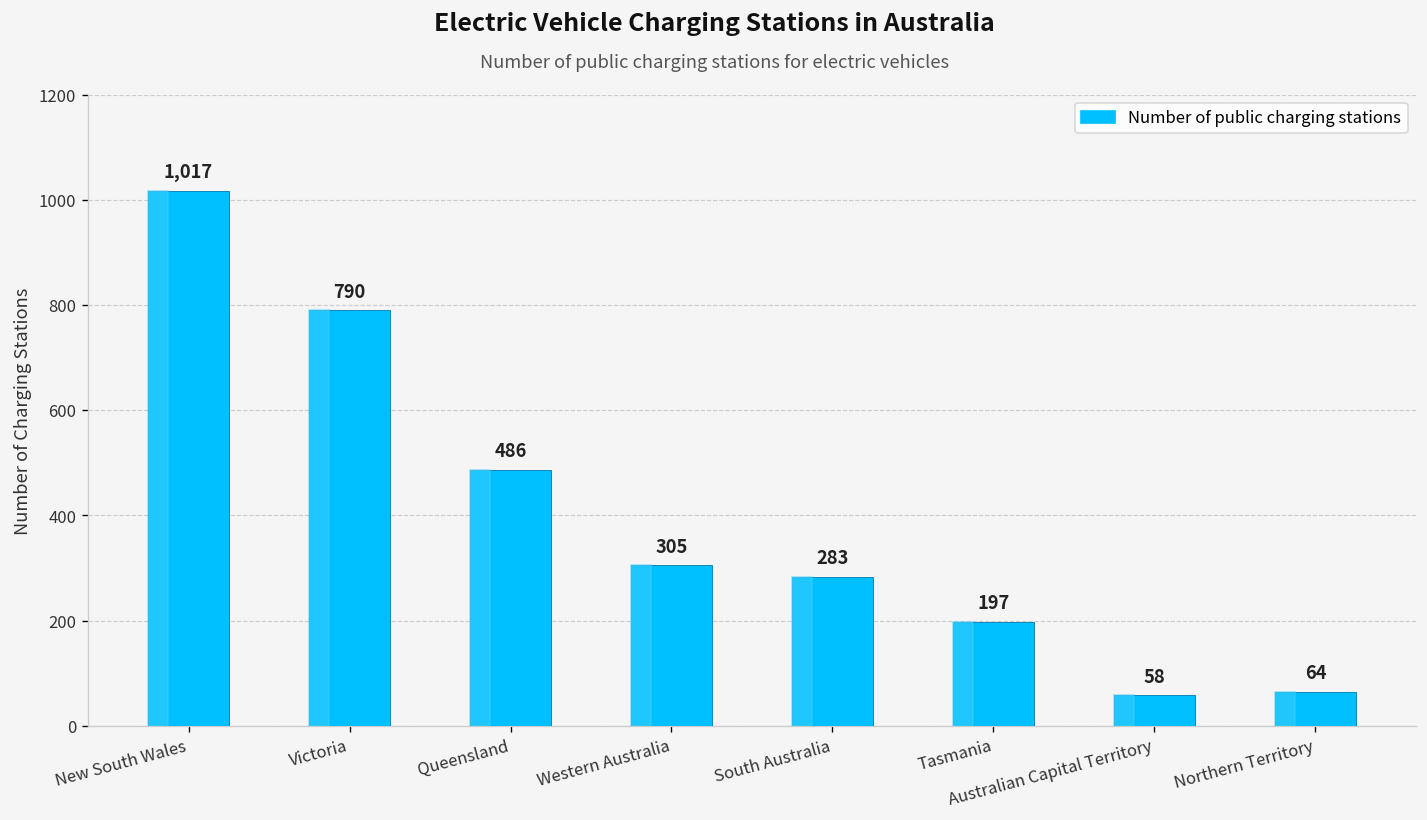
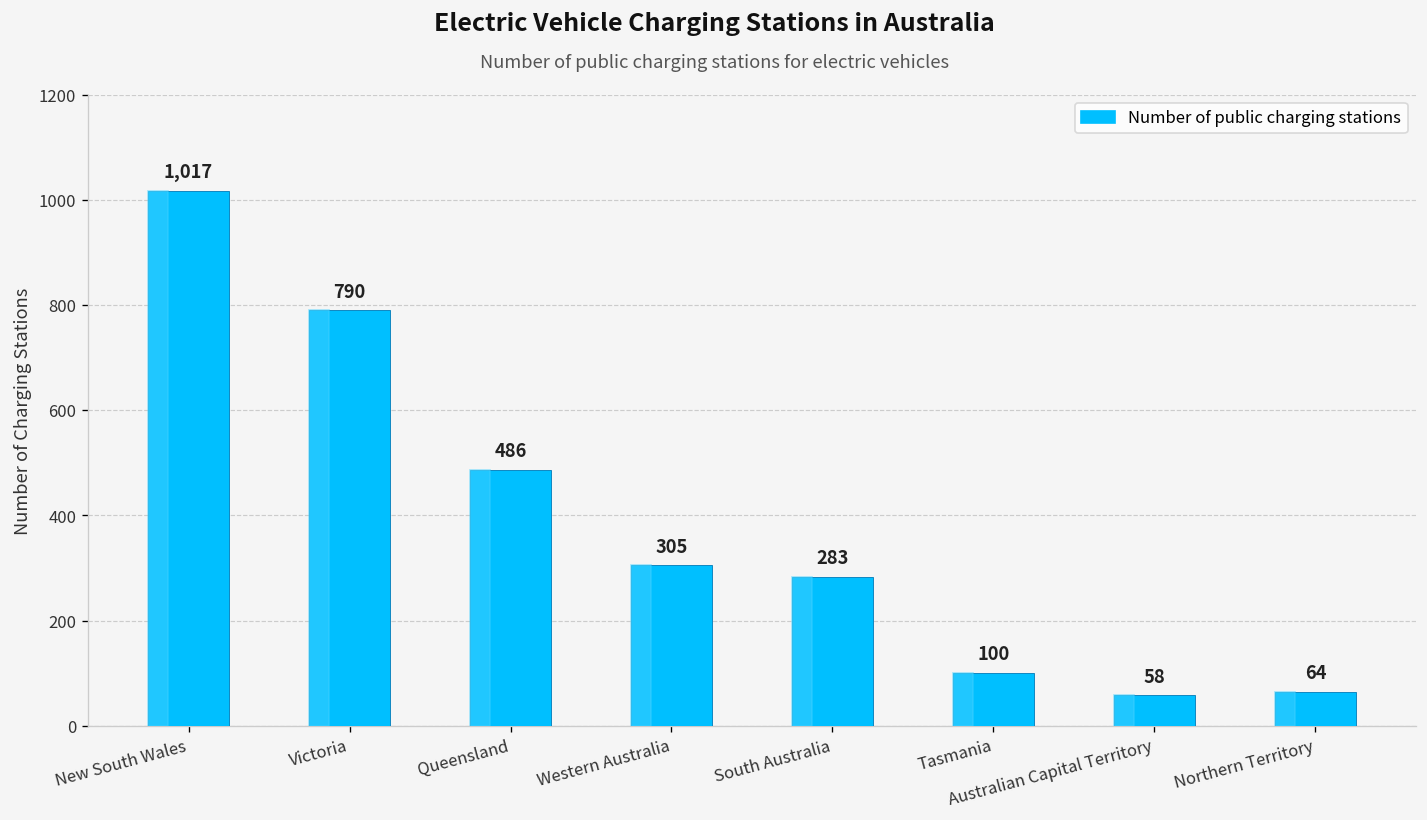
  {
    "New South Wales": "1,017",
    "Victoria": "790",
    "Queensland": "486",
    "Western Australia": "305",
    "South Australia": "283",
-   "Tasmania": "197",
+   "Tasmania": "100",
    "Australian Capital Territory": "58",
    "Northern Territory": "64"
  }
